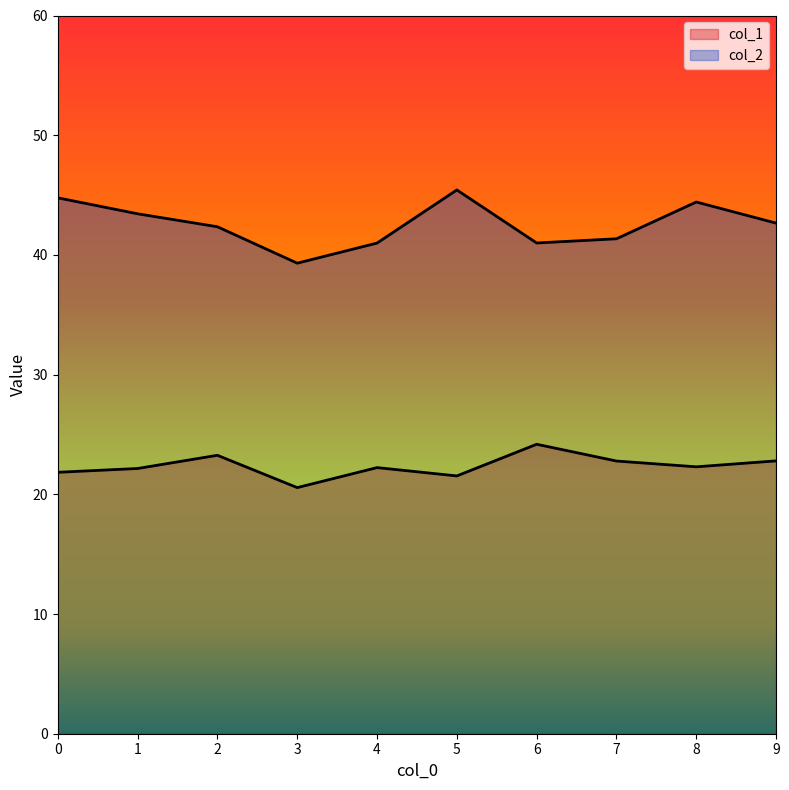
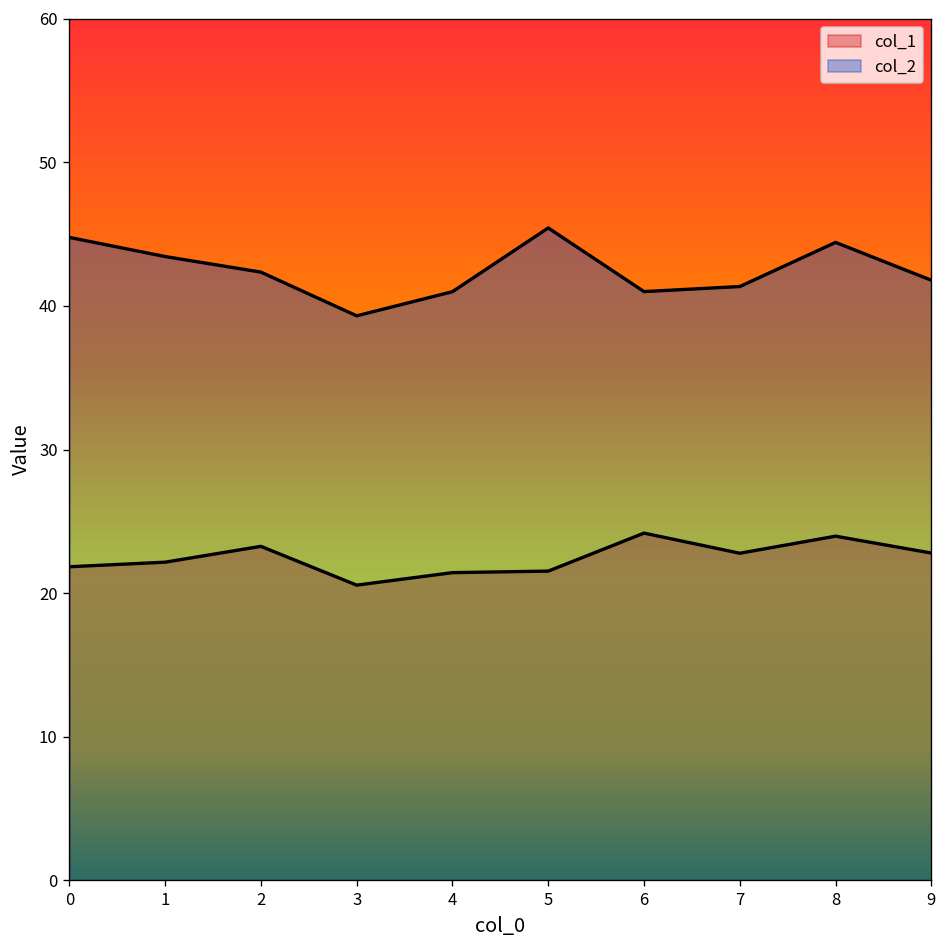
  {
    "col_1": {
      "0": 21.8,
      "1": 22.2,
      "2": 23.3,
      "3": 20.6,
-     "4": 22.2,
+     "4": 21.4,
      "5": 21.5,
      "6": 24.2,
      "7": 22.8,
-     "8": 22.3,
+     "8": 24.0,
      "9": 22.8
    },
    "col_2": {
      "0": 44.8,
      "1": 43.4,
      "2": 42.4,
      "3": 39.3,
      "4": 41.0,
      "5": 45.4,
      "6": 41.0,
      "7": 41.3,
      "8": 44.4,
-     "9": 42.7
+     "9": 41.8
    }
  }
